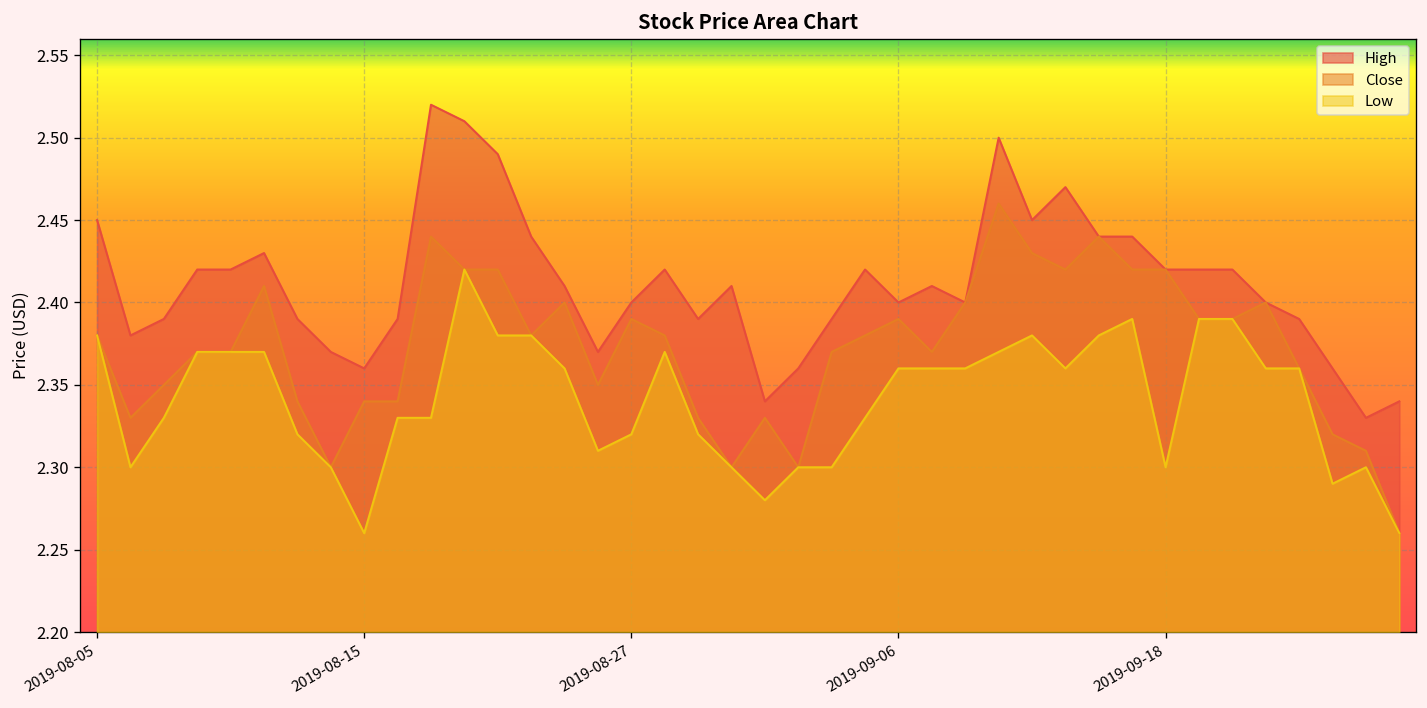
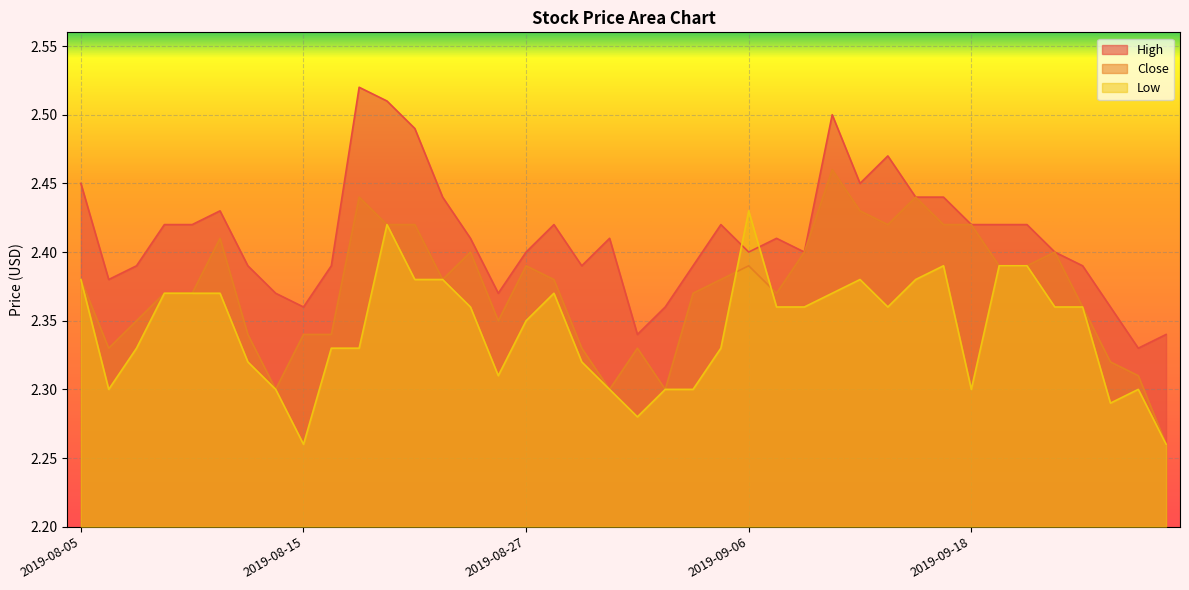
  {
    "Low": {
      "2019-08-15": 2.26,
-     "2019-08-27": 2.32,
-     "2019-09-06": 2.36,
+     "2019-08-27": 2.35,
+     "2019-09-06": 2.43,
      "2019-09-18": 2.30
    }
  }
